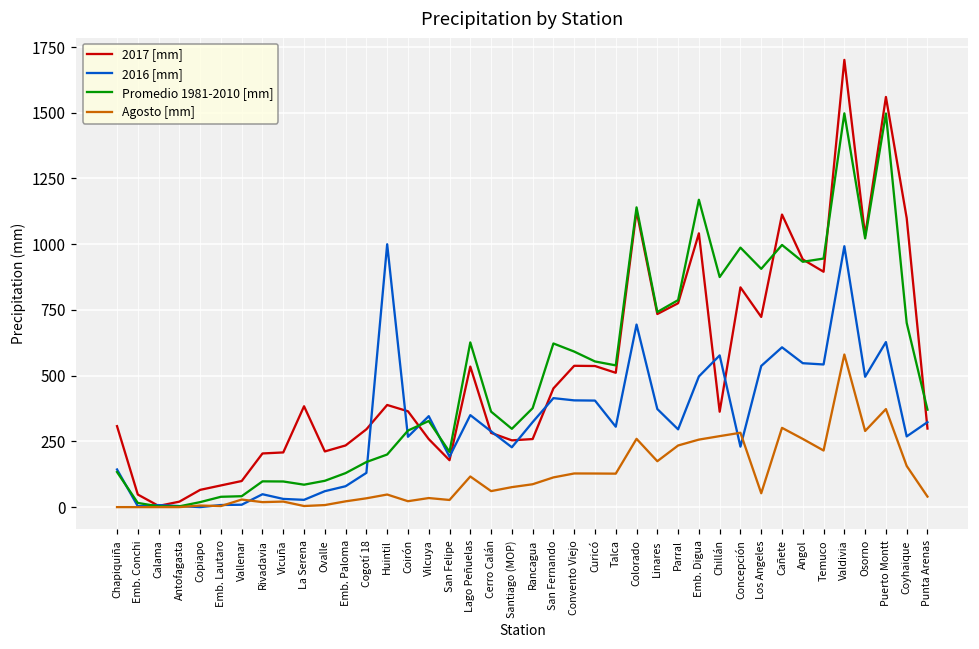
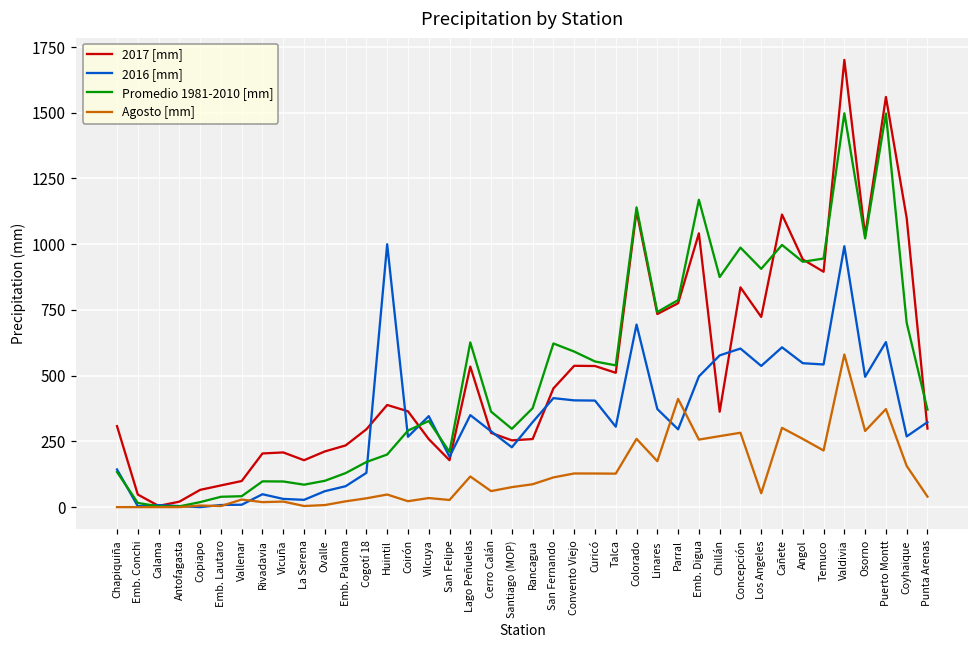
  {
    "2017 [mm]": {
      "Chapiquiña": 310,
      "Emb. Conchi": 50,
      "Antofagasta": 20,
      "Copiapo": 70,
      "Emb. Lautaro": 80,
      "Vallenar": 100,
      "Rivadavia": 200,
      "Vicuña": 210,
-     "La Serena": 380,
+     "La Serena": 180,
      "Ovalle": 210,
      "Emb. Paloma": 230,
      "Cogotí 18": 300,
      "Huintil": 390,
      "Coirón": 360,
      "Vilcuya": 260,
      "San Felipe": 180,
      "Lago Peñuelas": 530,
      "Santiago (MOP)": 250,
      "Rancagua": 260,
      "San Fernando": 450,
      "Convento Viejo": 540,
      "Curicó": 540,
      "Talca": 510,
      "Colorado": 1130,
      "Parral": 780,
      "Emb. Digua": 1040,
      "Chillán": 360,
      "Concepción": 840,
      "Los Angeles": 720,
      "Cañete": 1110,
      "Temuco": 900,
      "Valdivia": 1700,
      "Puerto Montt": 1560,
      "Coyhaique": 1100,
      "Punta Arenas": 300
    },
    "2016 [mm]": {
      "Vallenar": 10,
      "Rivadavia": 50,
      "La Serena": 30,
      "Ovalle": 60,
      "Emb. Paloma": 80,
      "Cogotí 18": 130,
      "Huintil": 1000,
      "Coirón": 270,
      "Vilcuya": 350,
      "San Felipe": 190,
      "Lago Peñuelas": 350,
      "Santiago (MOP)": 230,
      "Rancagua": 320,
      "San Fernando": 410,
      "Convento Viejo": 410,
      "Curicó": 410,
      "Talca": 310,
      "Colorado": 690,
      "Linares": 370,
      "Parral": 300,
      "Emb. Digua": 500,
      "Chillán": 580,
-     "Concepción": 230,
+     "Concepción": 600,
      "Los Angeles": 540,
      "Cañete": 610,
      "Angol": 550,
      "Temuco": 540,
      "Valdivia": 990,
      "Osorno": 500,
      "Puerto Montt": 630,
      "Coyhaique": 270,
      "Punta Arenas": 320
    },
    "Promedio 1981-2010 [mm]": {
      "Emb. Conchi": 20,
      "Copiapo": 20,
      "Emb. Lautaro": 40,
      "Vallenar": 40,
      "Rivadavia": 100,
      "Vicuña": 100,
      "La Serena": 90,
      "Ovalle": 100,
      "Emb. Paloma": 130,
      "Cogotí 18": 170,
      "Huintil": 200,
      "Coirón": 290,
      "Vilcuya": 330,
      "San Felipe": 210,
      "Lago Peñuelas": 630,
      "Cerro Calán": 360,
      "Santiago (MOP)": 300,
      "Rancagua": 380,
      "San Fernando": 620,
      "Convento Viejo": 590,
      "Curicó": 550,
      "Talca": 540,
      "Colorado": 1140,
      "Parral": 790,
      "Emb. Digua": 1170,
      "Chillán": 880,
      "Concepción": 990,
      "Los Angeles": 910,
      "Cañete": 1000,
      "Temuco": 950,
      "Valdivia": 1500,
      "Puerto Montt": 1500,
      "Coyhaique": 700,
      "Punta Arenas": 370
    },
    "Agosto [mm]": {
      "Chapiquiña": 0,
      "Vallenar": 30,
      "Rivadavia": 20,
      "La Serena": 0,
      "Ovalle": 10,
      "Emb. Paloma": 20,
      "Cogotí 18": 30,
      "Huintil": 50,
      "Coirón": 20,
      "Vilcuya": 30,
      "San Felipe": 30,
      "Lago Peñuelas": 120,
      "Cerro Calán": 60,
      "Santiago (MOP)": 80,
      "Rancagua": 90,
      "San Fernando": 110,
      "Convento Viejo": 130,
      "Curicó": 130,
      "Talca": 130,
      "Colorado": 260,
      "Linares": 170,
-     "Parral": 230,
+     "Parral": 410,
      "Emb. Digua": 260,
      "Chillán": 270,
      "Concepción": 280,
      "Los Angeles": 50,
      "Cañete": 300,
      "Angol": 260,
      "Temuco": 220,
      "Valdivia": 580,
      "Osorno": 290,
      "Puerto Montt": 370,
      "Coyhaique": 160,
      "Punta Arenas": 40
    }
  }
